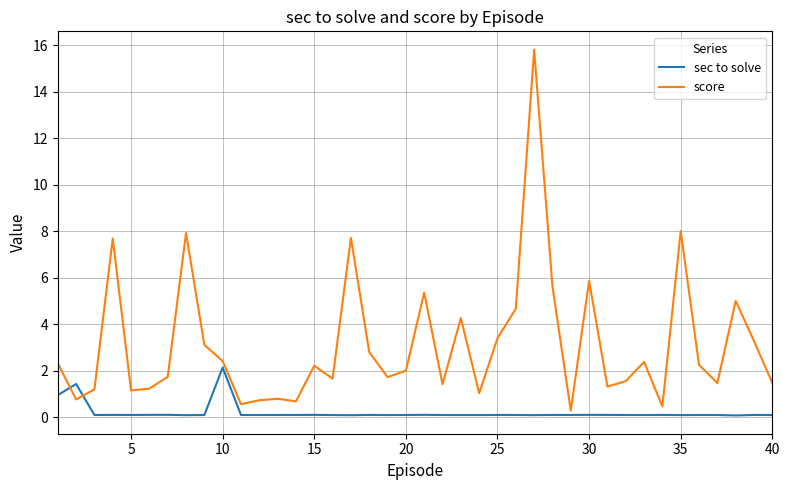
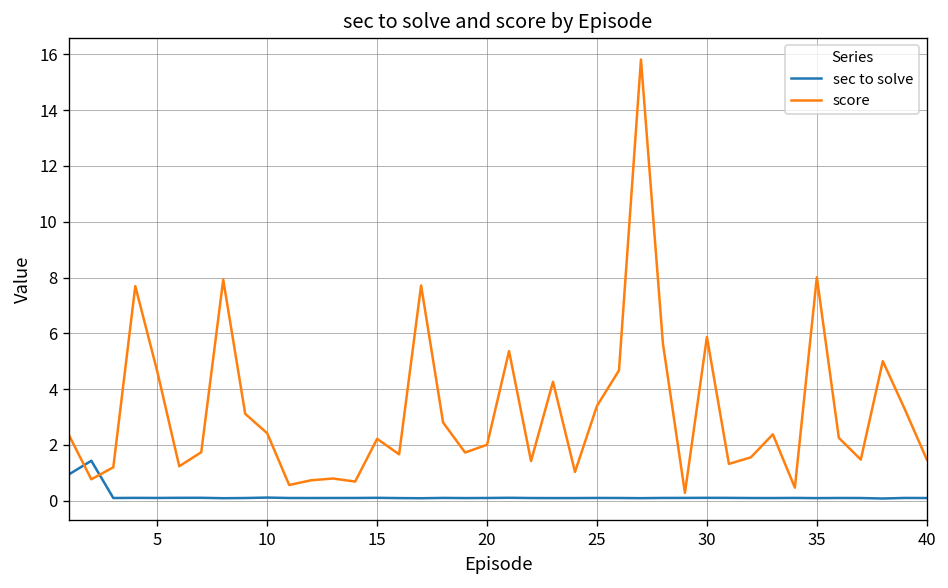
  {
    "sec to solve": {
      "5": 0.1,
-     "10": 2.1,
+     "10": 0.1,
      "15": 0.1,
      "20": 0.1,
      "25": 0.1,
      "30": 0.1,
      "35": 0.1,
      "40": 0.1
    },
    "score": {
-     "5": 1.1,
+     "5": 4.6,
      "10": 2.4,
      "15": 2.2,
      "20": 2.0,
      "25": 3.4,
      "30": 5.9,
      "35": 8.0,
      "40": 1.5
    }
  }
